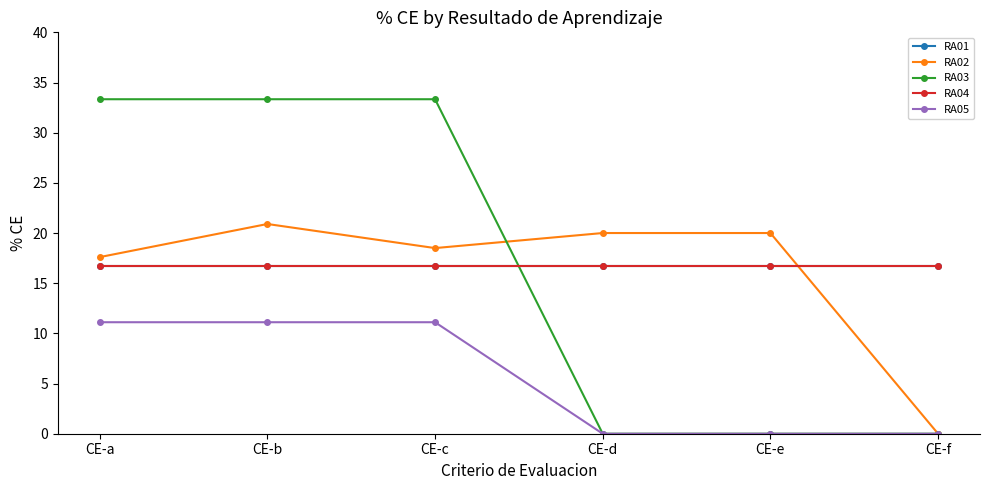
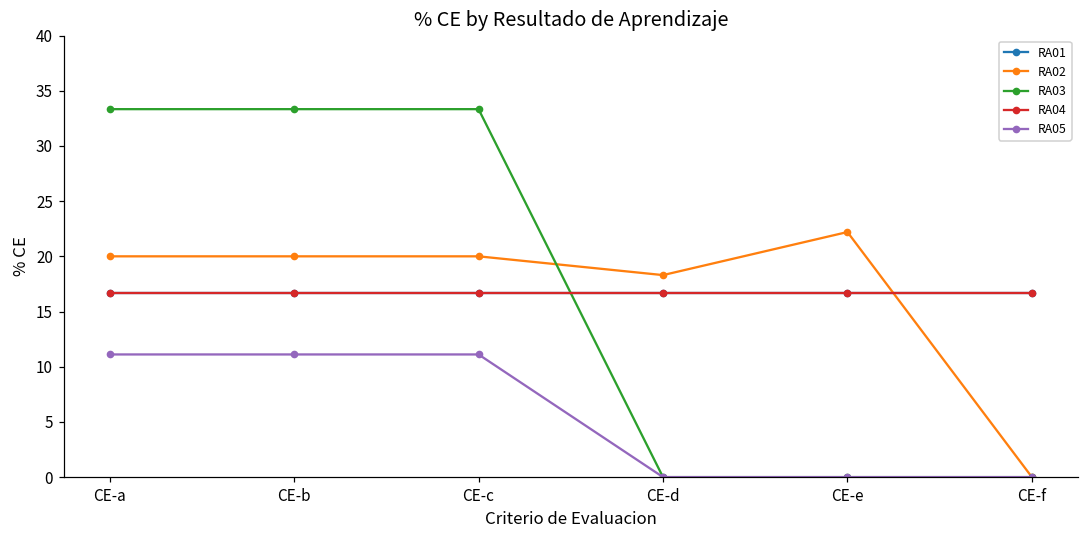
  {
    "RA04": {
      "CE-a": 16.7,
      "CE-b": 16.7,
      "CE-c": 16.7,
      "CE-d": 16.7,
      "CE-e": 16.7,
      "CE-f": 16.7
    },
    "RA02": {
-     "CE-a": 17.6,
-     "CE-b": 20.9,
-     "CE-c": 18.5,
-     "CE-d": 20.0,
-     "CE-e": 20.0
+     "CE-a": 20.0,
+     "CE-b": 20.0,
+     "CE-c": 20.0,
+     "CE-d": 18.3,
+     "CE-e": 22.2
    },
    "RA03": {
      "CE-a": 33.3,
      "CE-b": 33.3,
      "CE-c": 33.3
    },
    "RA05": {
      "CE-a": 11.1,
      "CE-b": 11.1,
      "CE-c": 11.1
    }
  }
